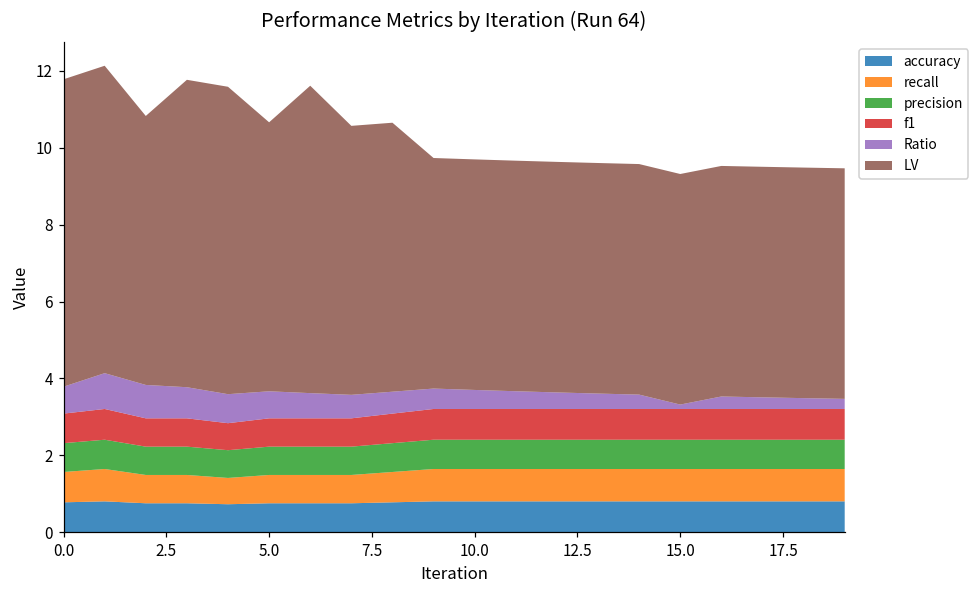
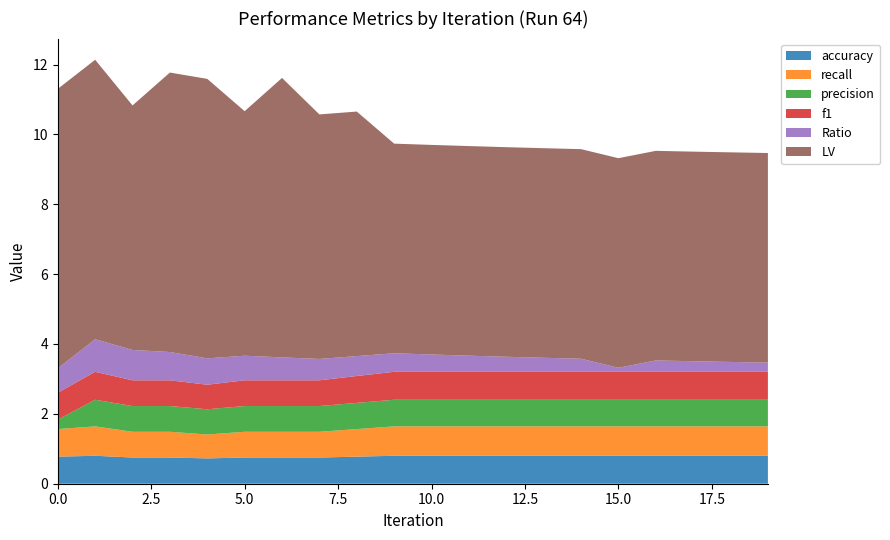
  {
    "accuracy": {
      "0.0": 0.8,
      "5.0": 0.8,
      "10.0": 0.8,
      "15.0": 0.8
    },
    "recall": {
      "0.0": 0.8,
      "5.0": 0.7,
      "10.0": 0.8,
      "15.0": 0.8
    },
    "precision": {
-     "0.0": 0.8,
+     "0.0": 0.3,
      "5.0": 0.7,
      "10.0": 0.8,
      "15.0": 0.8
    },
    "f1": {
      "0.0": 0.8,
      "5.0": 0.7,
      "10.0": 0.8,
      "15.0": 0.8
    },
    "Ratio": {
      "0.0": 0.7,
      "5.0": 0.7,
      "10.0": 0.5,
      "15.0": 0.1
    },
    "LV": {
      "0.0": 8.0,
      "5.0": 7.0,
      "10.0": 6.0,
      "15.0": 6.0
    }
  }
